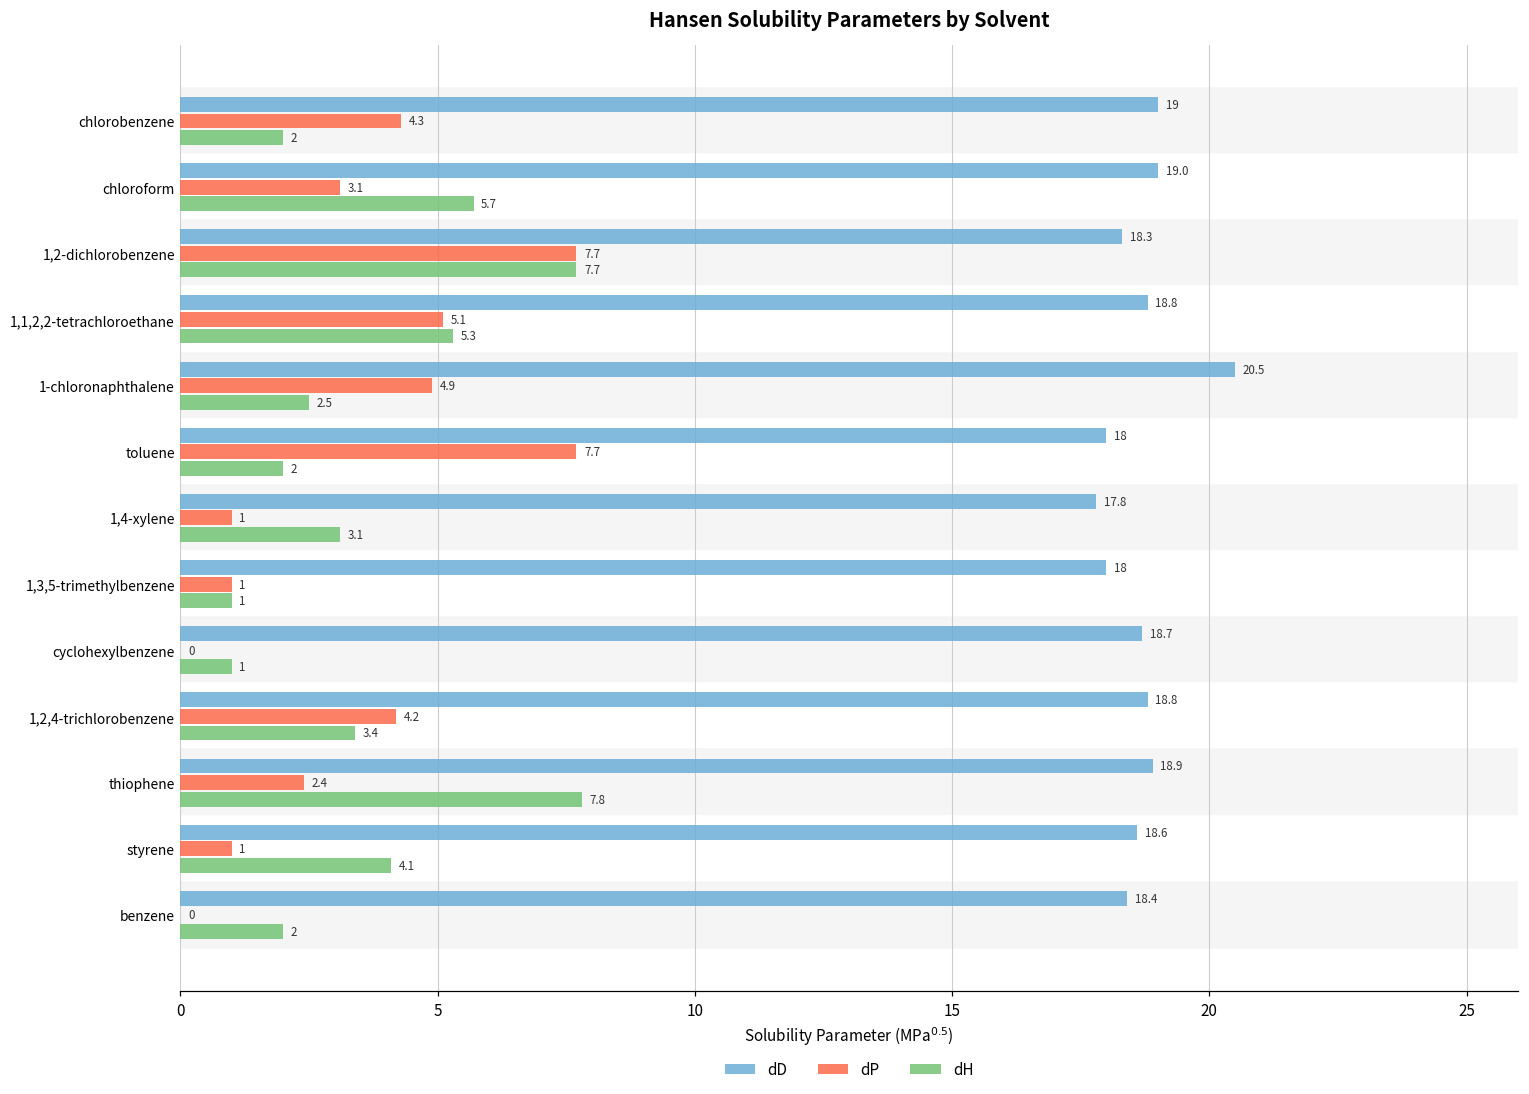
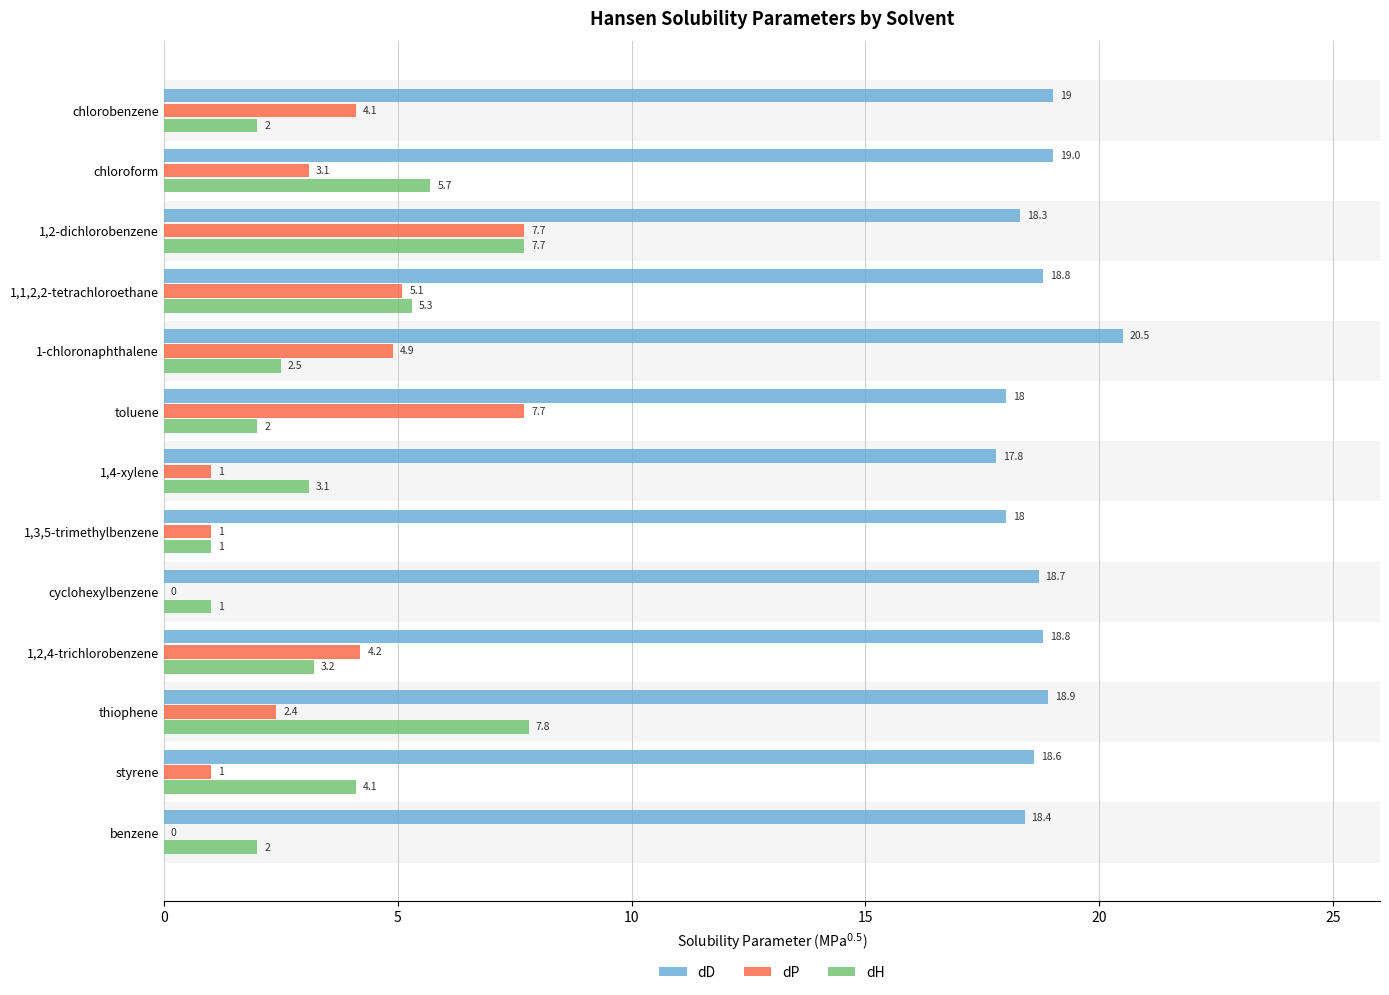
  {
    "dD": {
      "chlorobenzene": 19,
      "chloroform": 19.0,
      "1,2-dichlorobenzene": 18.3,
      "1,1,2,2-tetrachloroethane": 18.8,
      "1-chloronaphthalene": 20.5,
      "toluene": 18,
      "1,4-xylene": 17.8,
      "1,3,5-trimethylbenzene": 18,
      "cyclohexylbenzene": 18.7,
      "1,2,4-trichlorobenzene": 18.8,
      "thiophene": 18.9,
      "styrene": 18.6,
      "benzene": 18.4
    },
    "dP": {
-     "chlorobenzene": 4.3,
+     "chlorobenzene": 4.1,
      "chloroform": 3.1,
      "1,2-dichlorobenzene": 7.7,
      "1,1,2,2-tetrachloroethane": 5.1,
      "1-chloronaphthalene": 4.9,
      "toluene": 7.7,
      "1,4-xylene": 1,
      "1,3,5-trimethylbenzene": 1,
      "cyclohexylbenzene": 0,
      "1,2,4-trichlorobenzene": 4.2,
      "thiophene": 2.4,
      "styrene": 1,
      "benzene": 0
    },
    "dH": {
      "chlorobenzene": 2,
      "chloroform": 5.7,
      "1,2-dichlorobenzene": 7.7,
      "1,1,2,2-tetrachloroethane": 5.3,
      "1-chloronaphthalene": 2.5,
      "toluene": 2,
      "1,4-xylene": 3.1,
      "1,3,5-trimethylbenzene": 1,
      "cyclohexylbenzene": 1,
-     "1,2,4-trichlorobenzene": 3.4,
+     "1,2,4-trichlorobenzene": 3.2,
      "thiophene": 7.8,
      "styrene": 4.1,
      "benzene": 2
    }
  }
